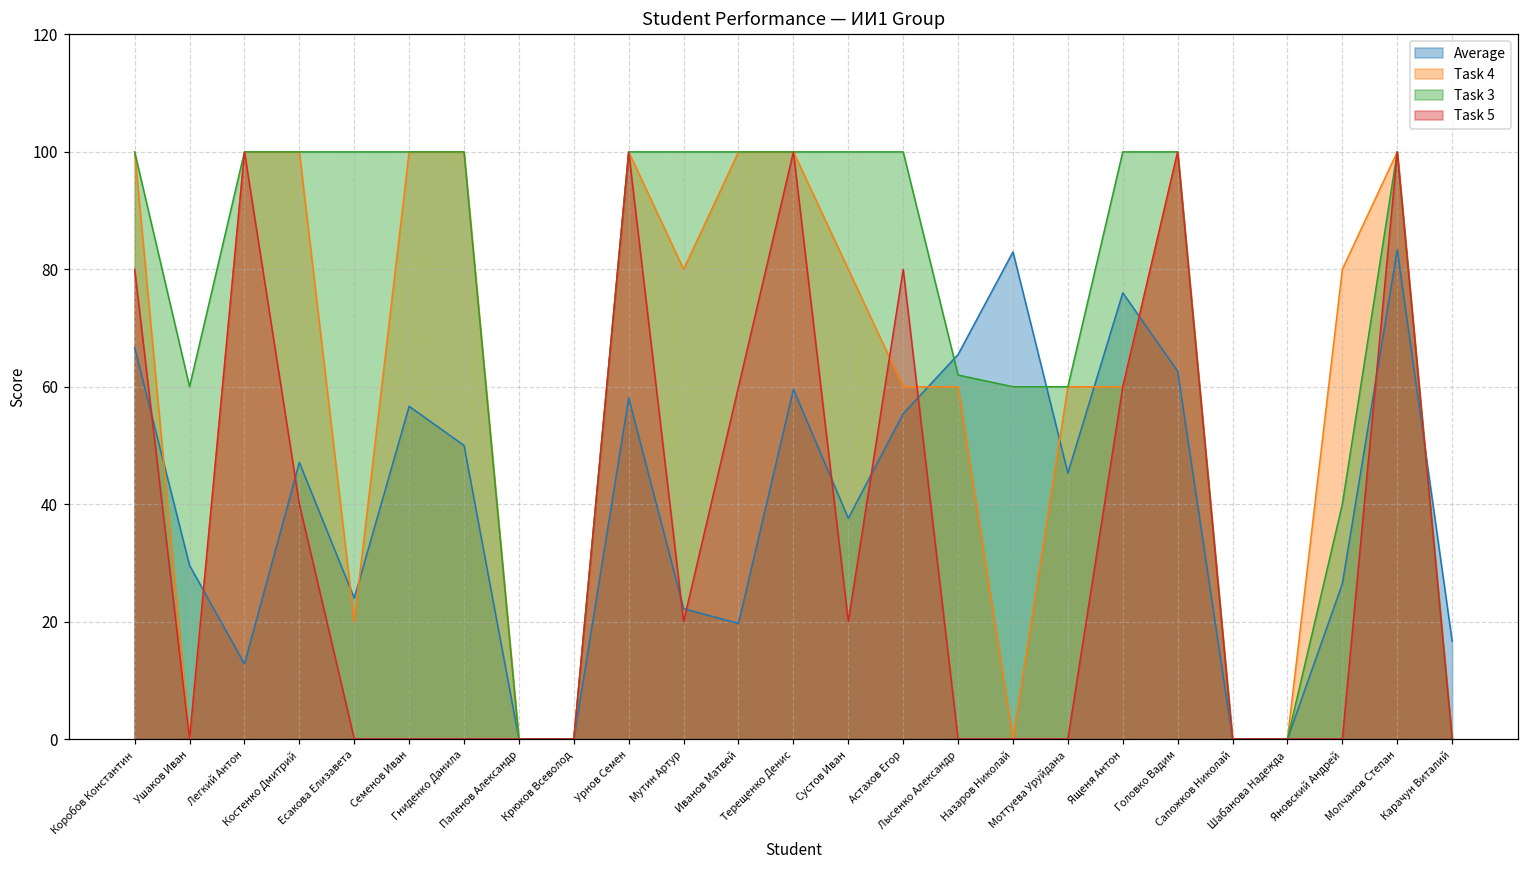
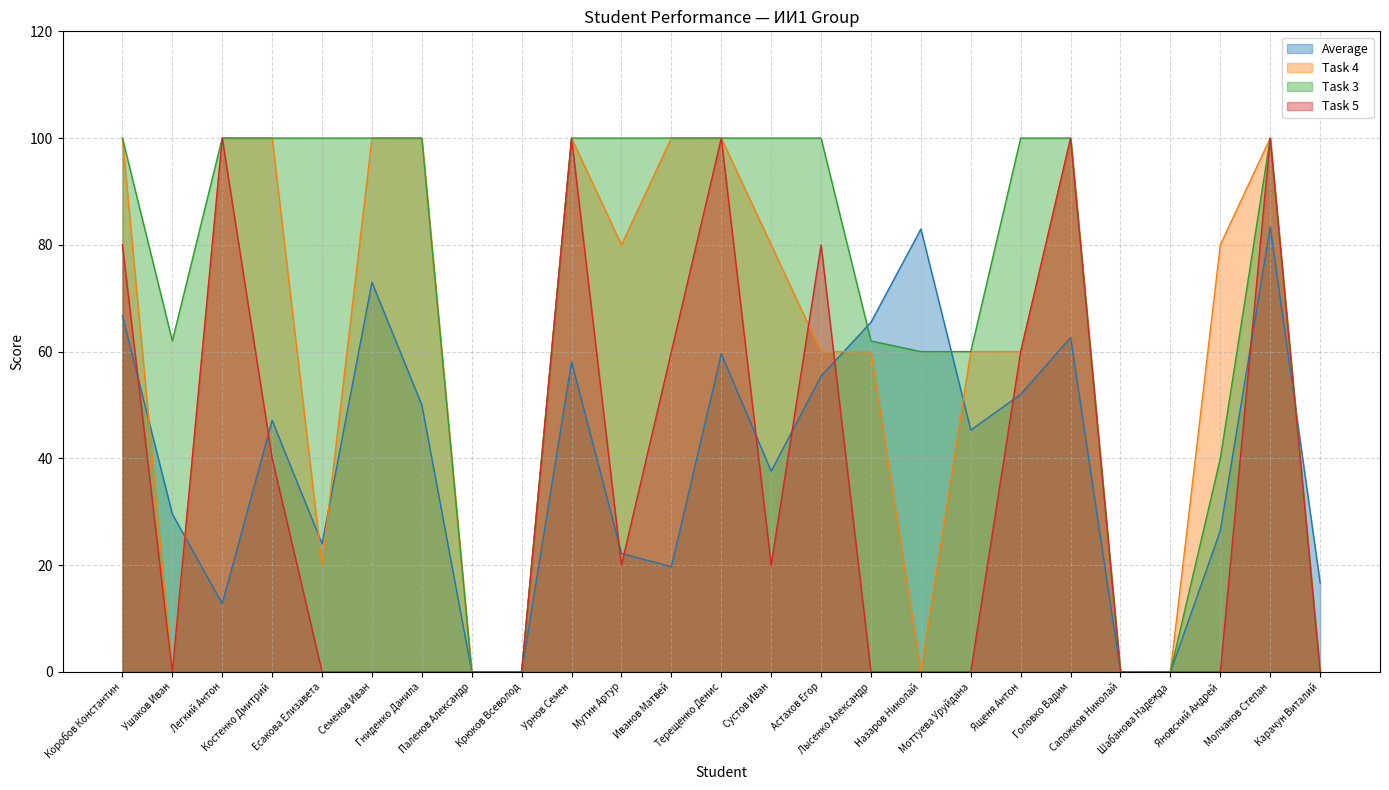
  {
    "Average": {
      "Коробов Константин": 67,
      "Ушаков Иван": 30,
      "Легкий Антон": 13,
      "Костенко Дмитрий": 47,
      "Есакова Eлизавета": 24,
-     "Семенов Иван": 57,
+     "Семенов Иван": 73,
      "Гниденко Данила": 50,
      "Урнов Семен": 58,
      "Мутин Артур": 22,
      "Иванов Матвей": 20,
      "Терещенко Денис": 60,
      "Сустов Иван": 38,
      "Астахов Егор": 55,
      "Лысенко Александр": 66,
      "Назаров Николай": 83,
      "Моттуева Уруйдана": 45,
-     "Ященя Антон": 76,
+     "Ященя Антон": 52,
      "Головко Вадим": 63,
      "Яновский Андрей": 26,
      "Молчанов Степан": 83,
      "Карачун Виталий": 17
    },
    "Task 3": {
-     "Ушаков Иван": 60,
+     "Ушаков Иван": 62,
      "Есакова Eлизавета": 100,
      "Мутин Артур": 100,
      "Сустов Иван": 100,
      "Астахов Егор": 100,
      "Лысенко Александр": 62,
      "Назаров Николай": 60,
      "Ященя Антон": 100,
      "Яновский Андрей": 40
    }
  }
